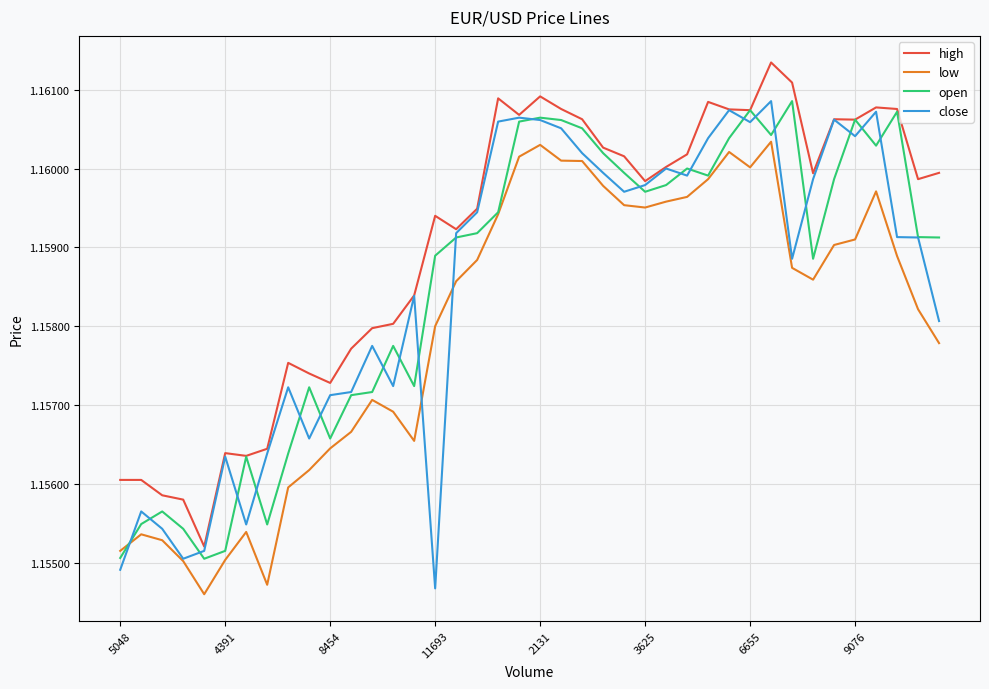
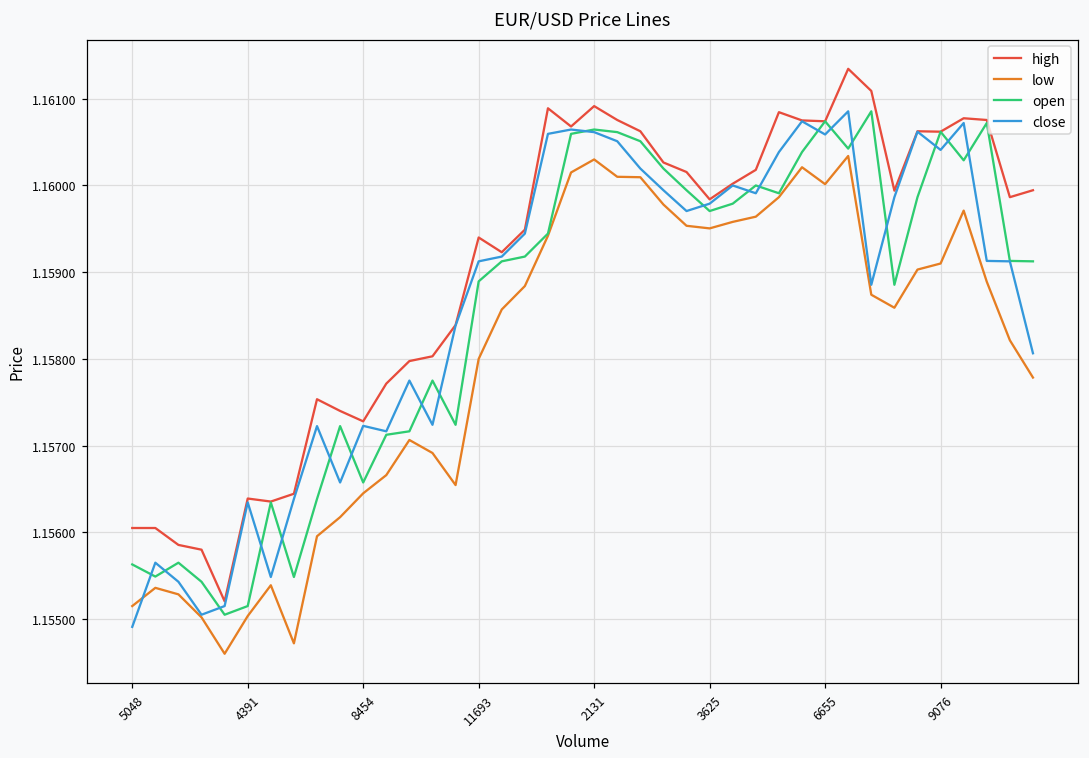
  {
    "open": {
-     "5048": 1.1551,
+     "5048": 1.1556,
      "4391": 1.1552,
      "8454": 1.1566,
      "11693": 1.1589,
      "3625": 1.1597
    },
    "close": {
      "5048": 1.1549,
      "4391": 1.1563,
-     "8454": 1.1571,
-     "11693": 1.1547,
+     "8454": 1.1572,
+     "11693": 1.1591,
      "3625": 1.1598,
      "6655": 1.1606,
      "9076": 1.1604
    }
  }
